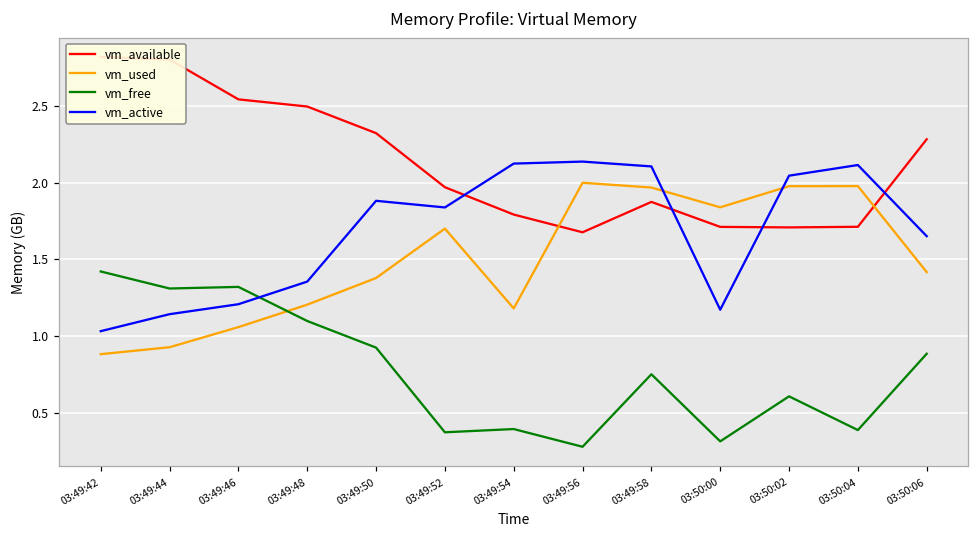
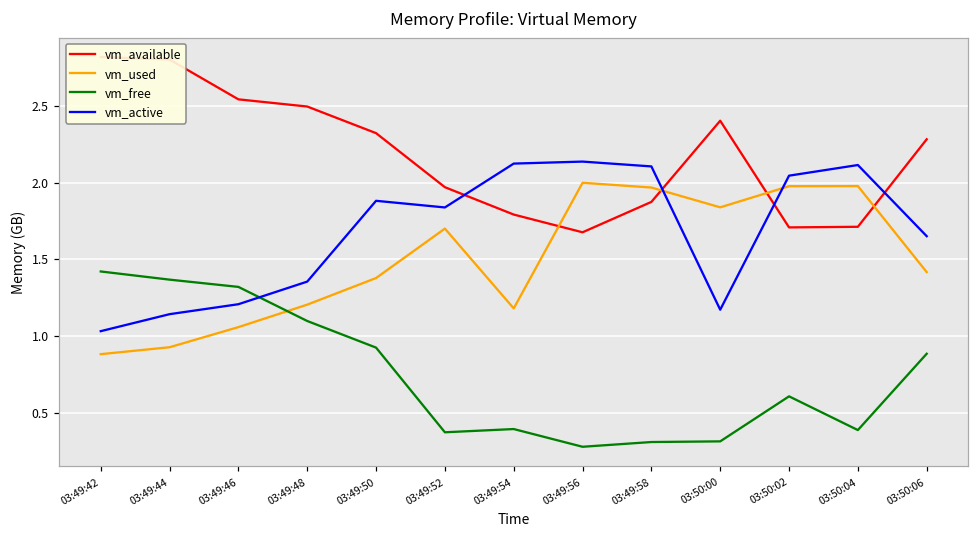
  {
    "vm_available": {
      "03:49:46": 2.55,
      "03:49:48": 2.50,
      "03:49:50": 2.33,
      "03:49:52": 1.97,
      "03:49:54": 1.79,
      "03:49:56": 1.68,
      "03:49:58": 1.88,
-     "03:50:00": 1.71,
+     "03:50:00": 2.41,
      "03:50:02": 1.71,
      "03:50:04": 1.71,
      "03:50:06": 2.29
    },
    "vm_used": {
      "03:49:42": 0.88,
      "03:49:44": 0.93,
      "03:49:46": 1.06,
      "03:49:48": 1.20,
      "03:49:50": 1.38,
      "03:49:52": 1.70,
      "03:49:54": 1.18,
      "03:49:56": 2.00,
      "03:49:58": 1.97,
      "03:50:00": 1.84,
      "03:50:02": 1.98,
      "03:50:04": 1.98,
      "03:50:06": 1.42
    },
    "vm_free": {
      "03:49:42": 1.42,
-     "03:49:44": 1.31,
+     "03:49:44": 1.37,
      "03:49:46": 1.32,
      "03:49:48": 1.10,
      "03:49:50": 0.92,
      "03:49:52": 0.37,
      "03:49:54": 0.39,
      "03:49:56": 0.28,
-     "03:49:58": 0.75,
+     "03:49:58": 0.31,
      "03:50:00": 0.31,
      "03:50:02": 0.61,
      "03:50:04": 0.39,
      "03:50:06": 0.88
    },
    "vm_active": {
      "03:49:42": 1.03,
      "03:49:44": 1.14,
      "03:49:46": 1.21,
      "03:49:48": 1.36,
      "03:49:50": 1.88,
      "03:49:52": 1.84,
      "03:49:54": 2.13,
      "03:49:56": 2.14,
      "03:49:58": 2.11,
      "03:50:00": 1.17,
      "03:50:02": 2.05,
      "03:50:04": 2.12,
      "03:50:06": 1.65
    }
  }
